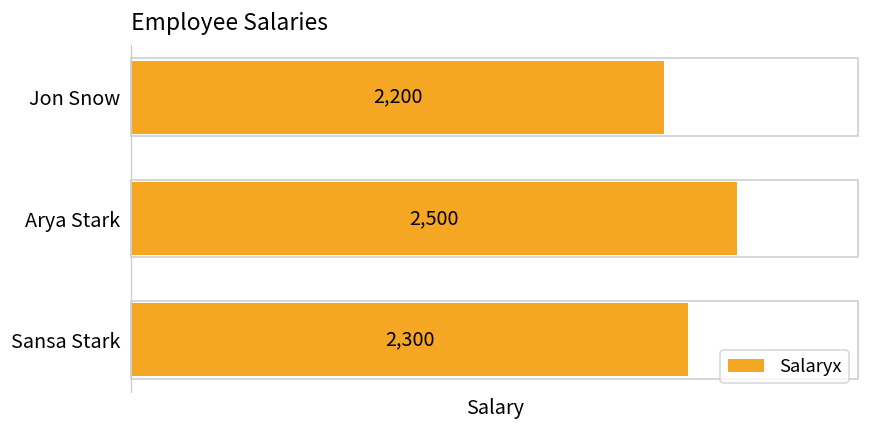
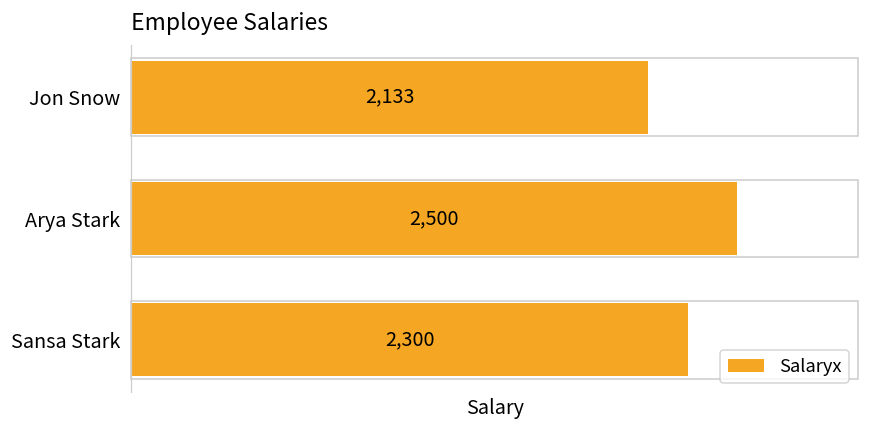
  {
-   "Jon Snow": "2,200",
+   "Jon Snow": "2,133",
    "Arya Stark": "2,500",
    "Sansa Stark": "2,300"
  }
